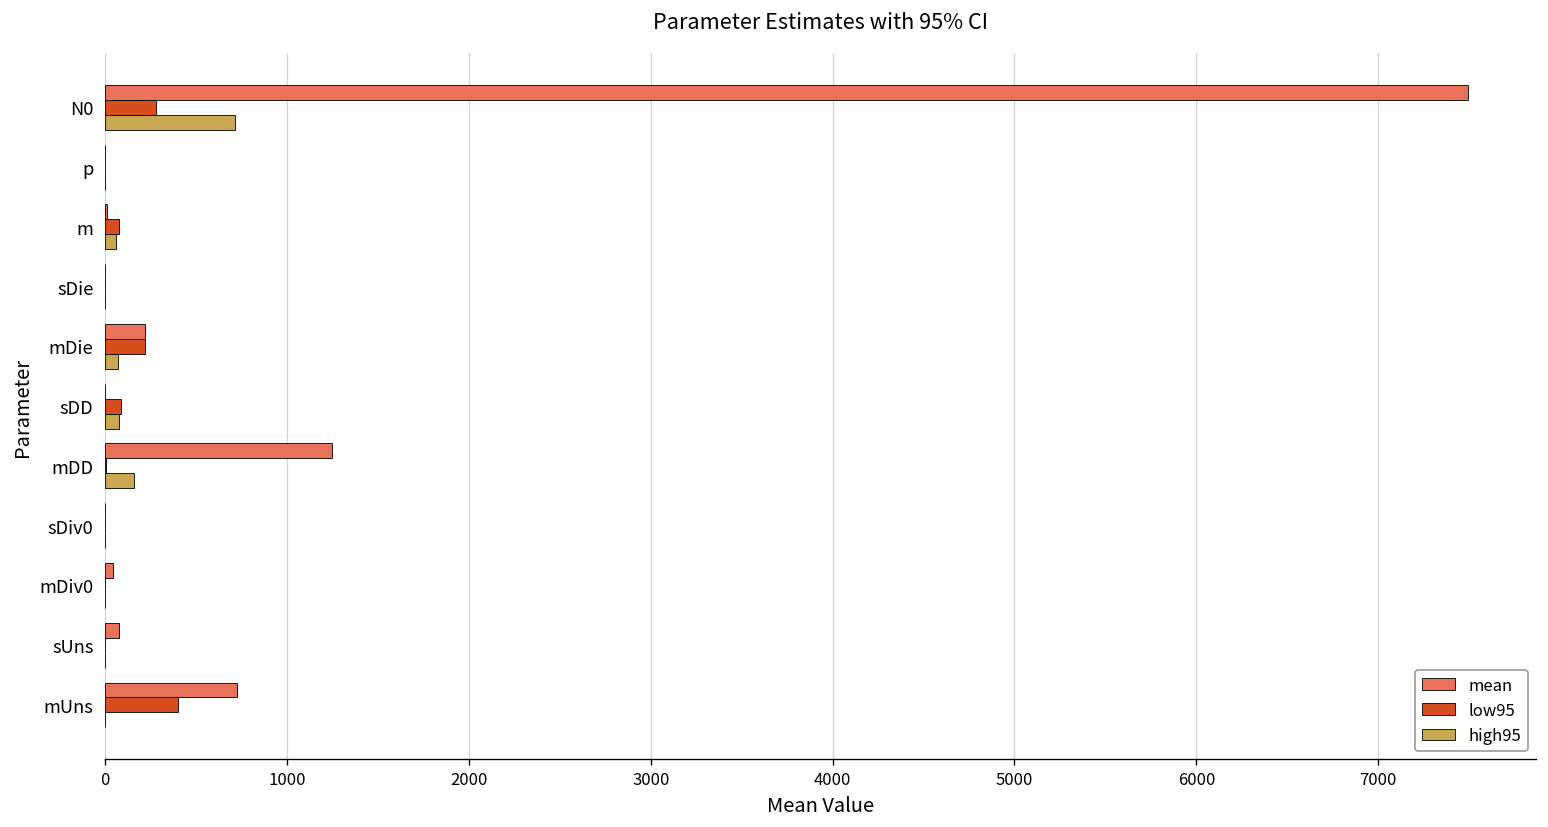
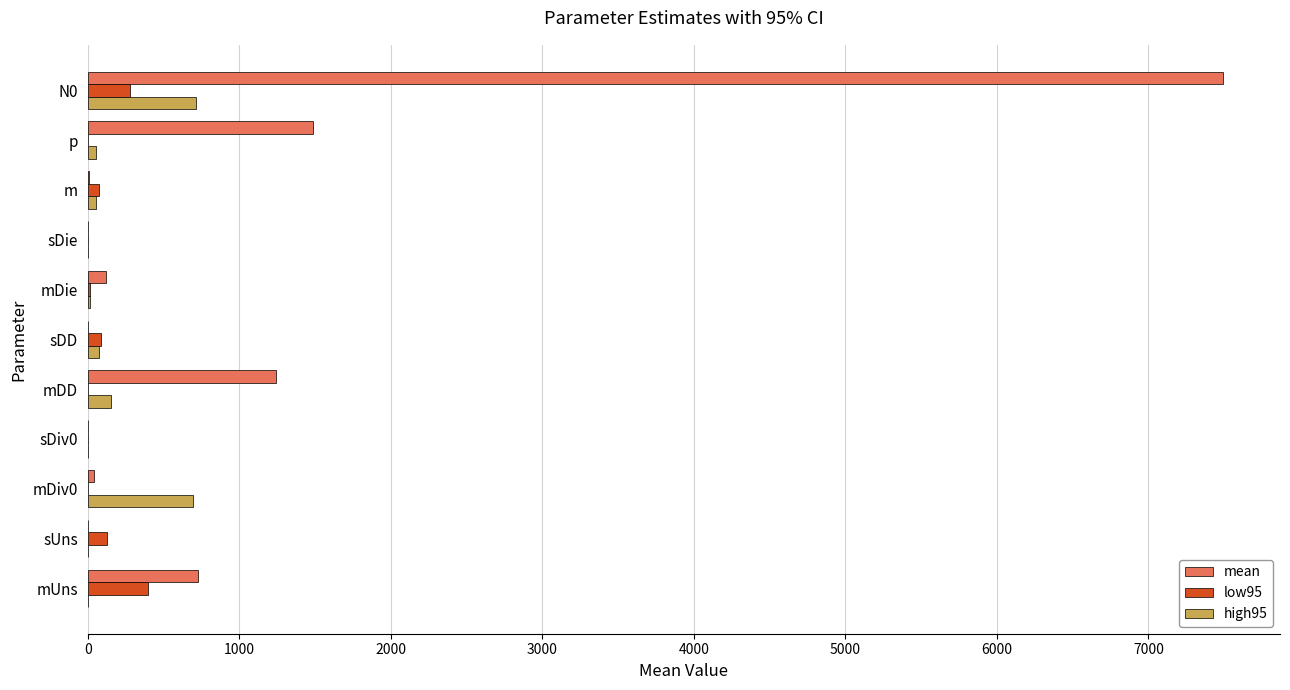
  {
    "mean": {
      "N0": 7490,
-     "p": 0,
-     "mDie": 220,
+     "p": 1490,
+     "mDie": 120,
      "mDD": 1250,
      "mDiv0": 40,
-     "sUns": 70,
+     "sUns": 0,
      "mUns": 730
    },
    "low95": {
      "N0": 280,
      "p": 0,
      "m": 80,
-     "mDie": 220,
+     "mDie": 10,
      "sDD": 90,
-     "sUns": 0,
+     "sUns": 130,
      "mUns": 400
    },
    "high95": {
      "N0": 710,
-     "p": 0,
+     "p": 60,
      "m": 60,
-     "mDie": 70,
+     "mDie": 10,
      "sDD": 70,
      "mDD": 160,
-     "mDiv0": 0,
+     "mDiv0": 700,
      "mUns": 0
    }
  }
